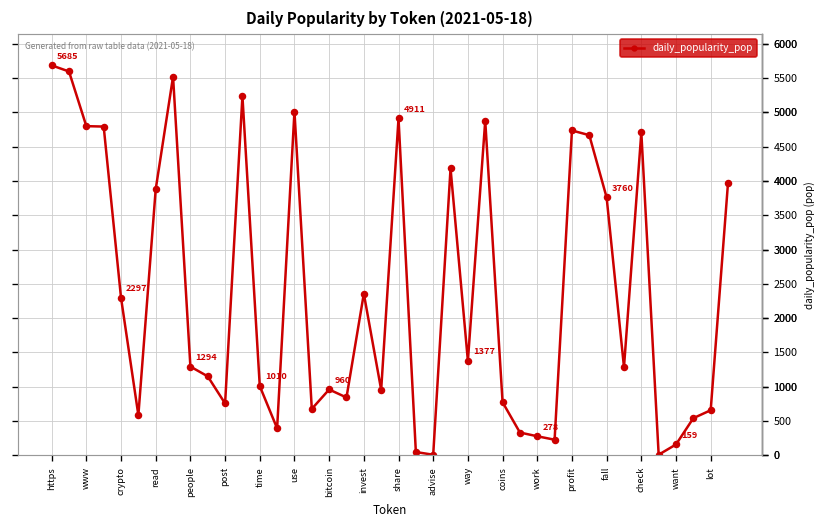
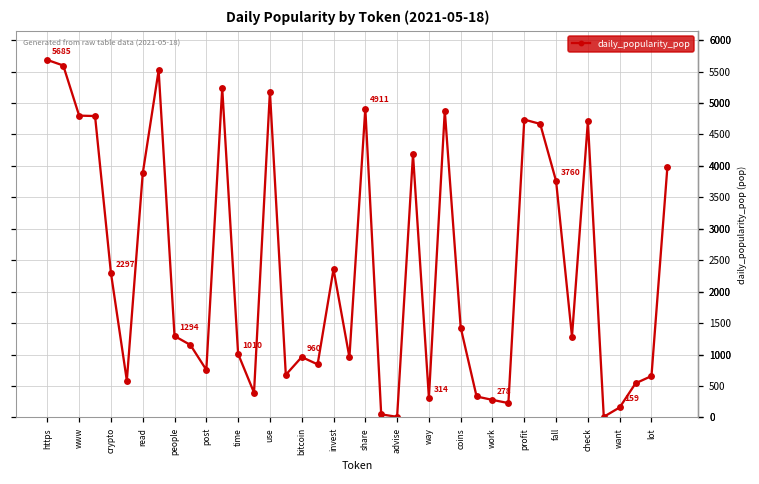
  {
    "crypto": 2297,
    "people": 1294,
    "time": 1010,
-   "use": 5000,
+   "use": 5200,
    "bitcoin": 960,
    "share": 4911,
-   "way": 1377,
-   "coins": 800,
+   "way": 314,
+   "coins": 1400,
    "work": 278,
    "fall": 3760,
    "want": 159
  }
